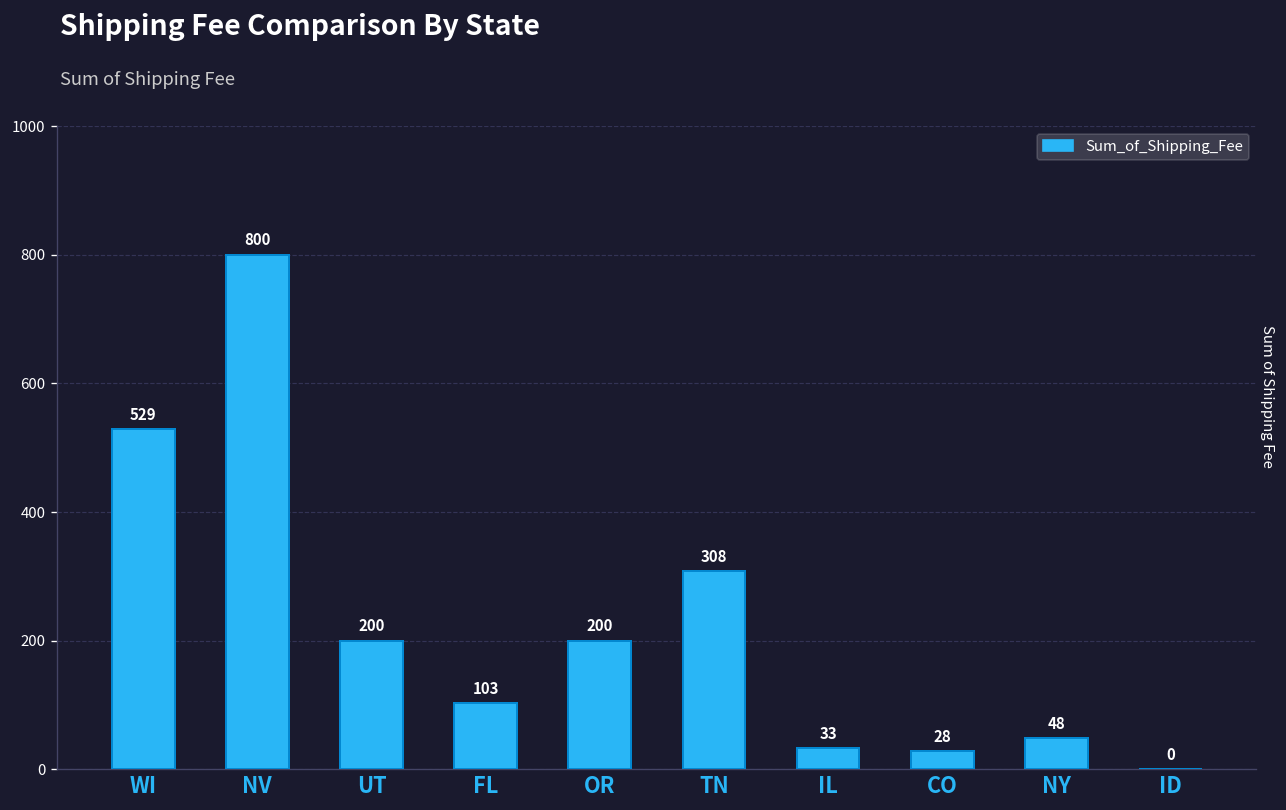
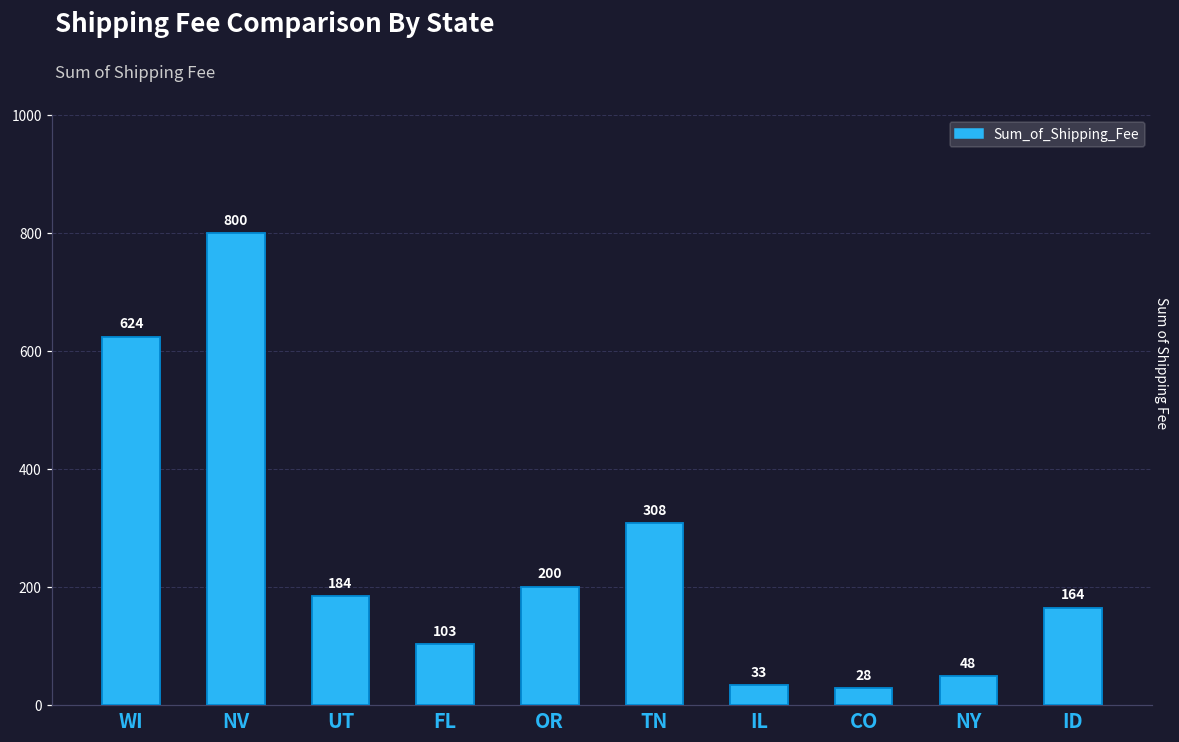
  {
-   "WI": 529,
+   "WI": 624,
    "NV": 800,
-   "UT": 200,
+   "UT": 184,
    "FL": 103,
    "OR": 200,
    "TN": 308,
    "IL": 33,
    "CO": 28,
    "NY": 48,
-   "ID": 0
+   "ID": 164
  }
